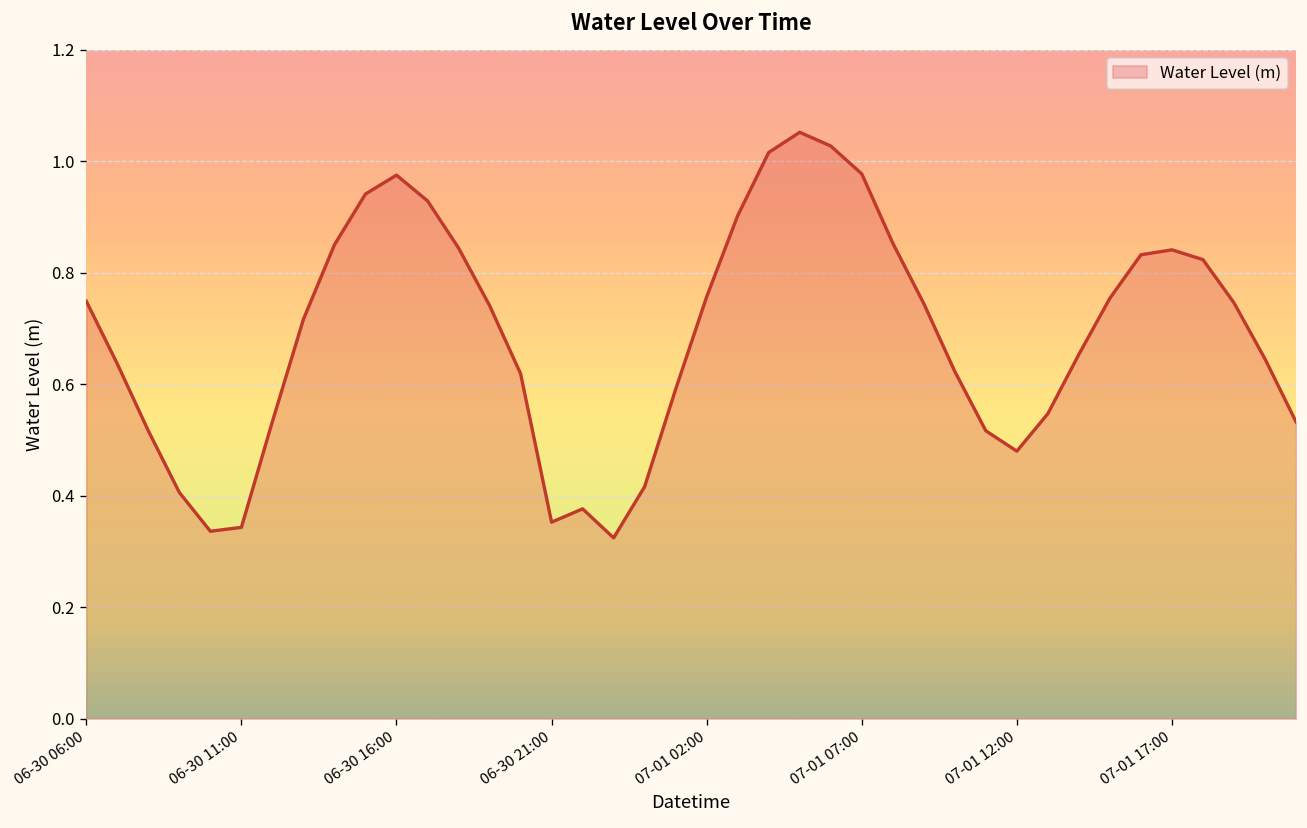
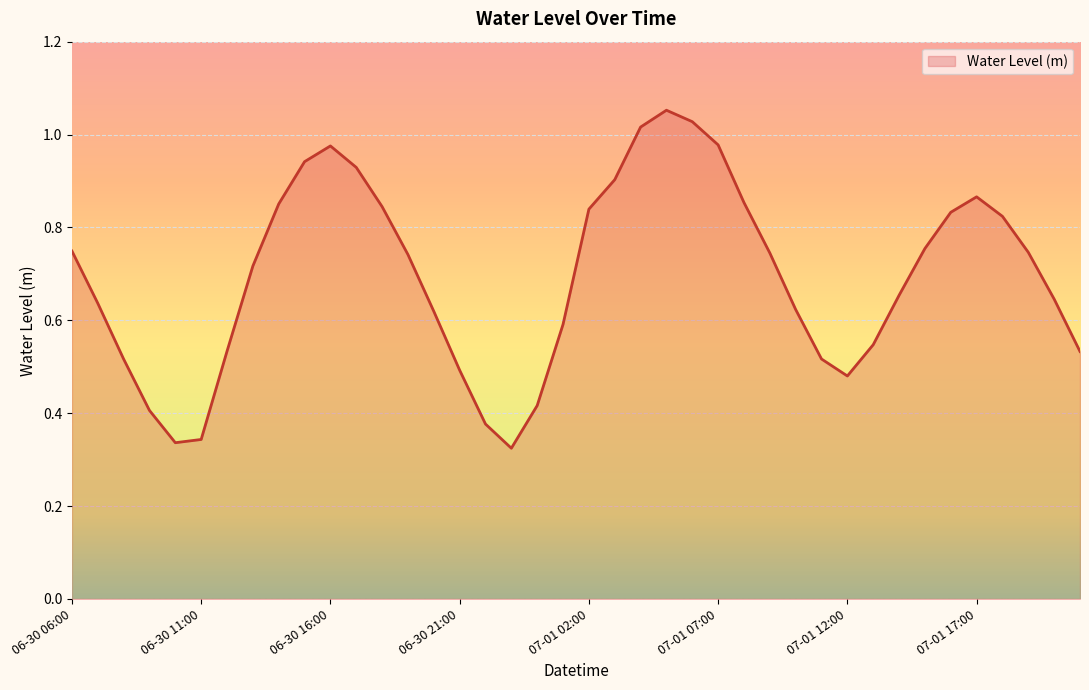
  {
    "06-30 06:00": 0.75,
    "06-30 11:00": 0.34,
    "06-30 16:00": 0.98,
-   "06-30 21:00": 0.35,
-   "07-01 02:00": 0.76,
+   "06-30 21:00": 0.49,
+   "07-01 02:00": 0.84,
    "07-01 07:00": 0.98,
    "07-01 12:00": 0.48,
-   "07-01 17:00": 0.84
+   "07-01 17:00": 0.87
  }
